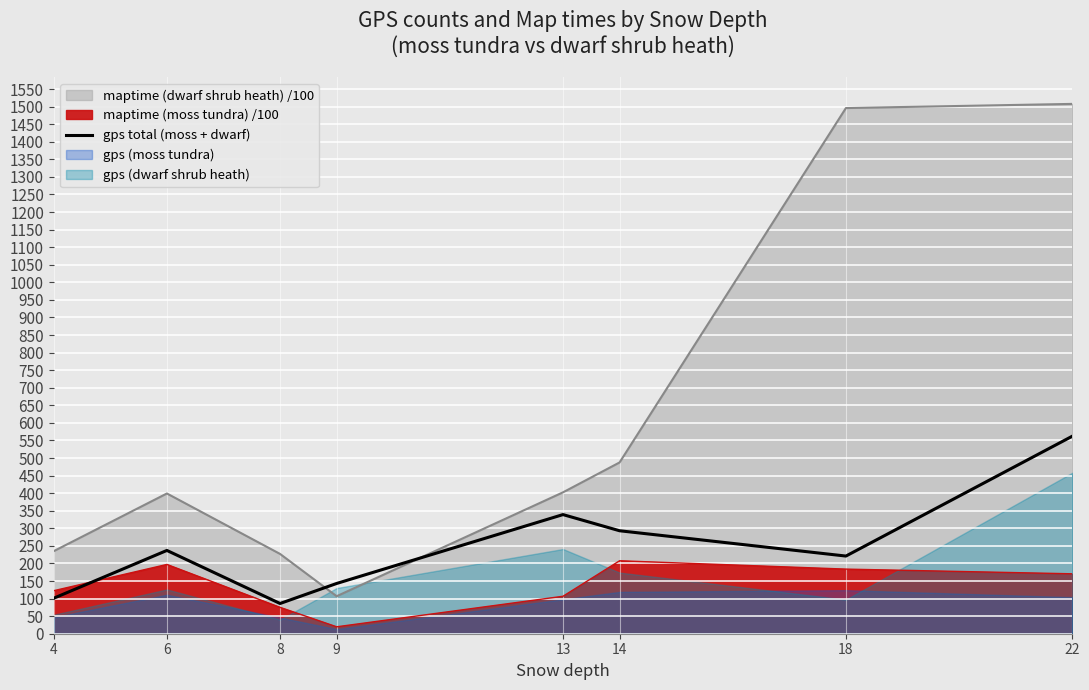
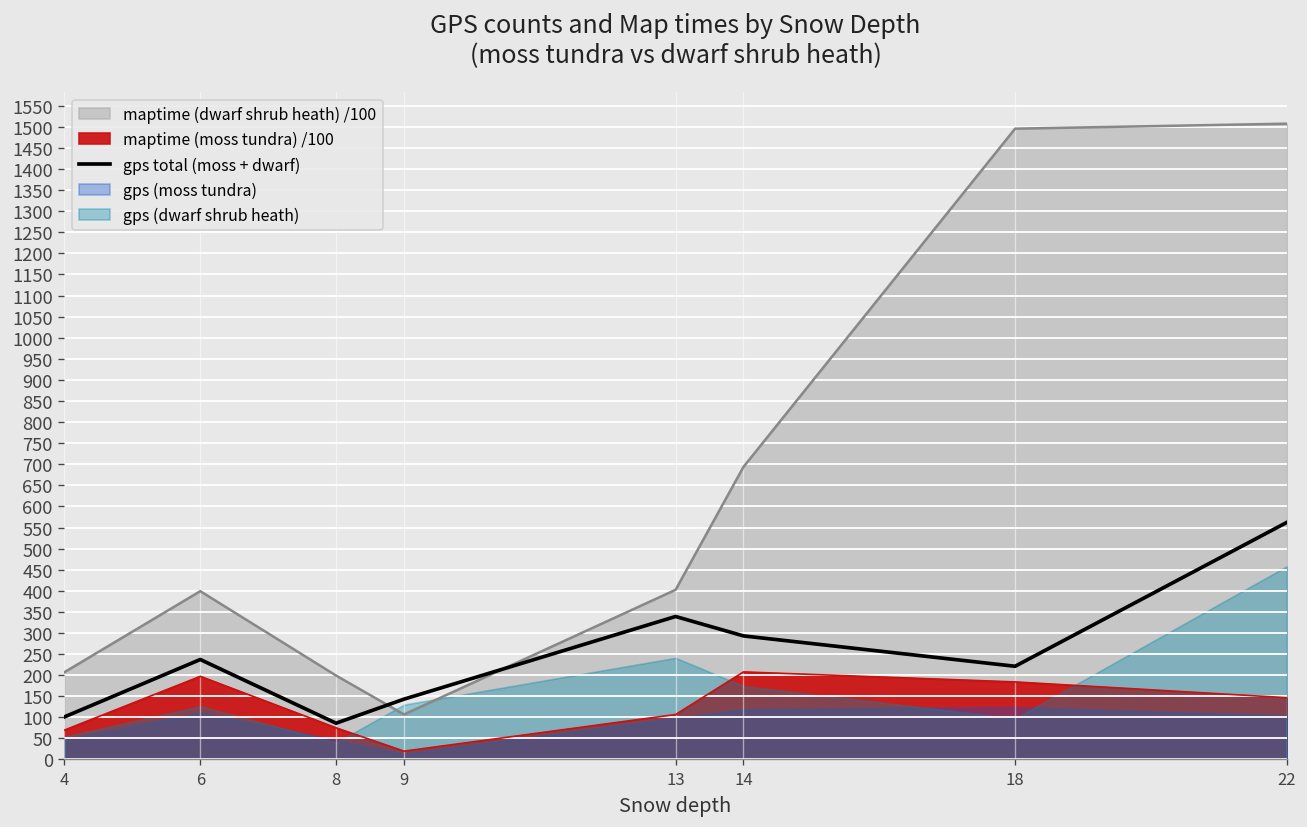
  {
    "maptime (dwarf shrub heath) /100": {
-     "4": 240,
+     "4": 210,
      "6": 400,
-     "8": 230,
+     "8": 200,
      "9": 110,
      "13": 400,
-     "14": 490,
+     "14": 690,
      "18": 1500,
      "22": 1510
    },
    "maptime (moss tundra) /100": {
-     "4": 120,
+     "4": 70,
      "6": 200,
      "8": 80,
      "13": 110,
      "14": 210,
      "18": 180,
-     "22": 170
+     "22": 150
    },
    "gps total (moss + dwarf)": {
      "4": 100,
      "6": 240,
      "8": 90,
      "9": 140,
      "13": 340,
      "14": 290,
      "18": 220,
      "22": 560
    }
  }
